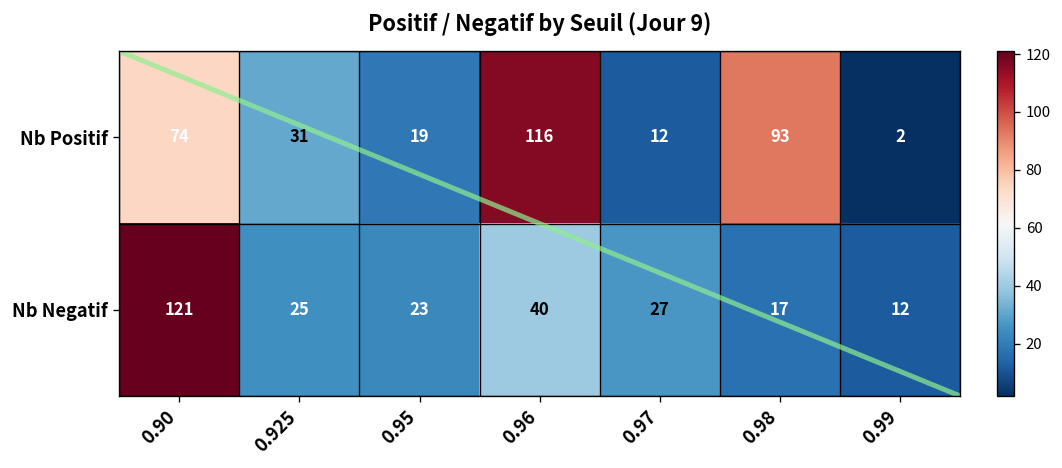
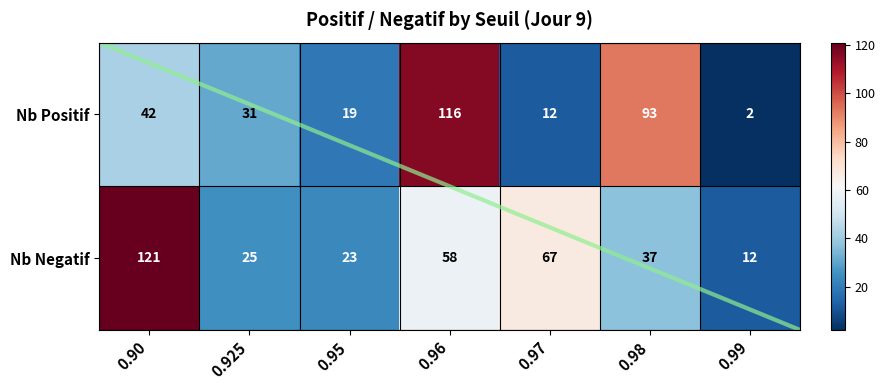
  {
    "Nb Positif": {
-     "0.90": 74,
+     "0.90": 42,
      "0.95": 19,
      "0.96": 116,
      "0.97": 12,
      "0.98": 93,
      "0.99": 2
    },
    "Nb Negatif": {
      "0.90": 121,
      "0.925": 25,
      "0.95": 23,
-     "0.96": 40,
-     "0.97": 27,
-     "0.98": 17,
+     "0.96": 58,
+     "0.97": 67,
+     "0.98": 37,
      "0.99": 12
    }
  }
